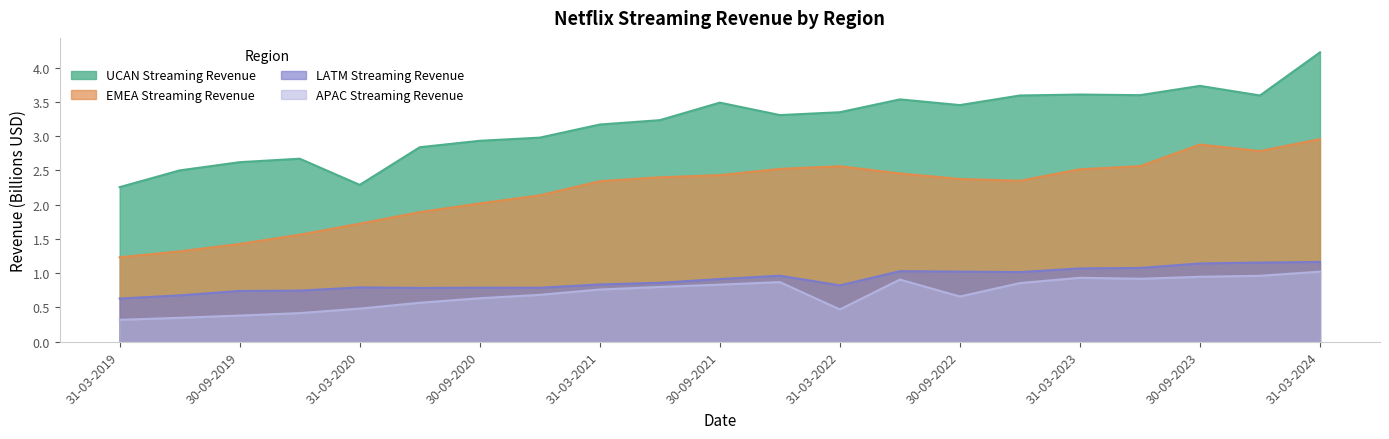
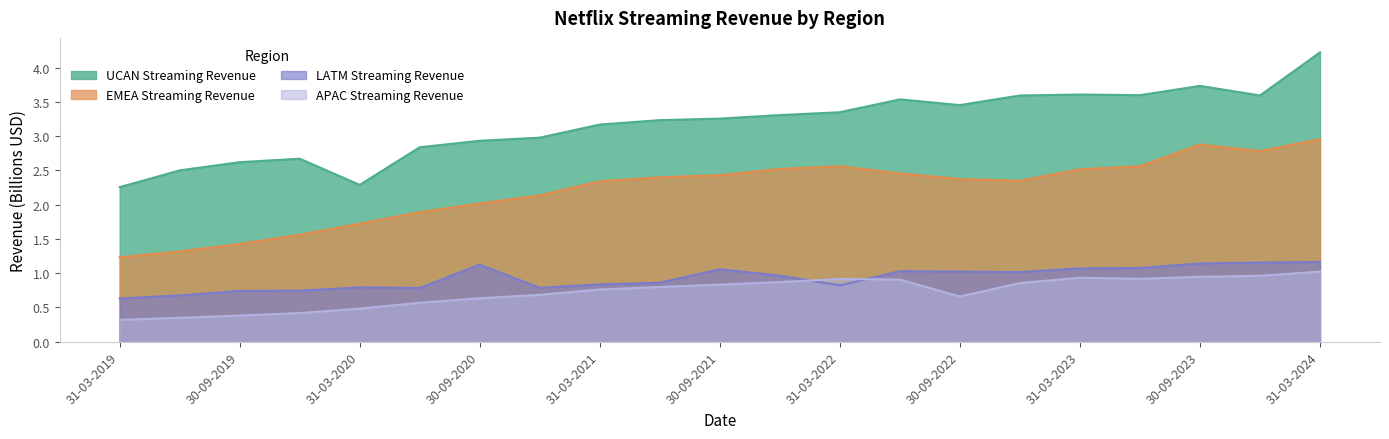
  {
    "UCAN Streaming Revenue": {
      "31-03-2019": 2.3,
      "30-09-2019": 2.6,
      "31-03-2020": 2.3,
      "30-09-2020": 2.9,
      "31-03-2021": 3.2,
-     "30-09-2021": 3.5,
+     "30-09-2021": 3.3,
      "31-03-2022": 3.4,
      "30-09-2022": 3.5,
      "31-03-2023": 3.6,
      "30-09-2023": 3.7,
      "31-03-2024": 4.2
    },
    "EMEA Streaming Revenue": {
      "31-03-2019": 1.2,
      "30-09-2019": 1.4,
      "31-03-2020": 1.7,
      "30-09-2020": 2.0,
      "31-03-2021": 2.3,
      "30-09-2021": 2.4,
      "31-03-2022": 2.6,
      "30-09-2022": 2.4,
      "31-03-2023": 2.5,
      "30-09-2023": 2.9,
      "31-03-2024": 3.0
    },
    "LATM Streaming Revenue": {
      "31-03-2019": 0.6,
      "30-09-2019": 0.7,
      "31-03-2020": 0.8,
-     "30-09-2020": 0.8,
+     "30-09-2020": 1.1,
      "31-03-2021": 0.8,
-     "30-09-2021": 0.9,
+     "30-09-2021": 1.1,
      "31-03-2022": 0.8,
      "30-09-2022": 1.0,
      "31-03-2023": 1.1,
      "30-09-2023": 1.1,
      "31-03-2024": 1.2
    },
    "APAC Streaming Revenue": {
      "31-03-2019": 0.3,
      "30-09-2019": 0.4,
      "31-03-2020": 0.5,
      "30-09-2020": 0.6,
      "31-03-2021": 0.8,
      "30-09-2021": 0.8,
-     "31-03-2022": 0.5,
+     "31-03-2022": 0.9,
      "30-09-2022": 0.7,
      "31-03-2023": 0.9,
      "30-09-2023": 0.9,
      "31-03-2024": 1.0
    }
  }
